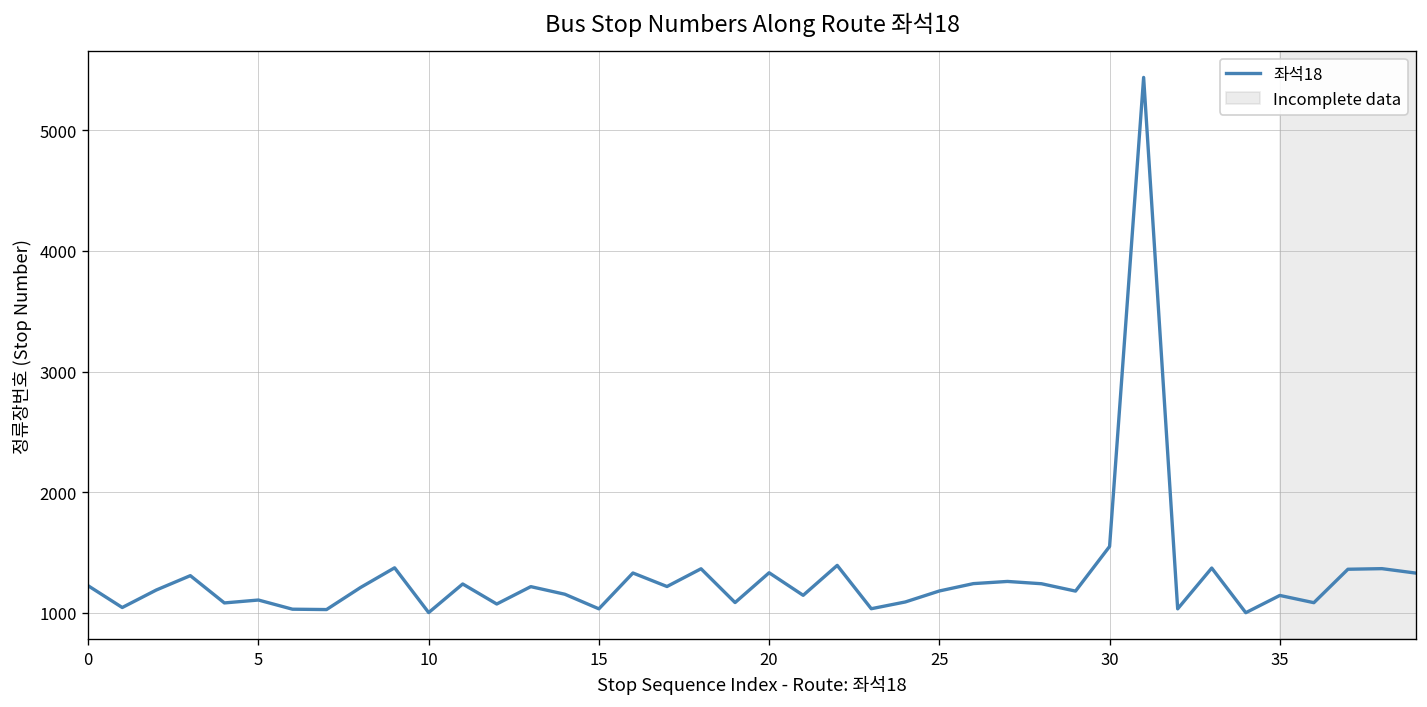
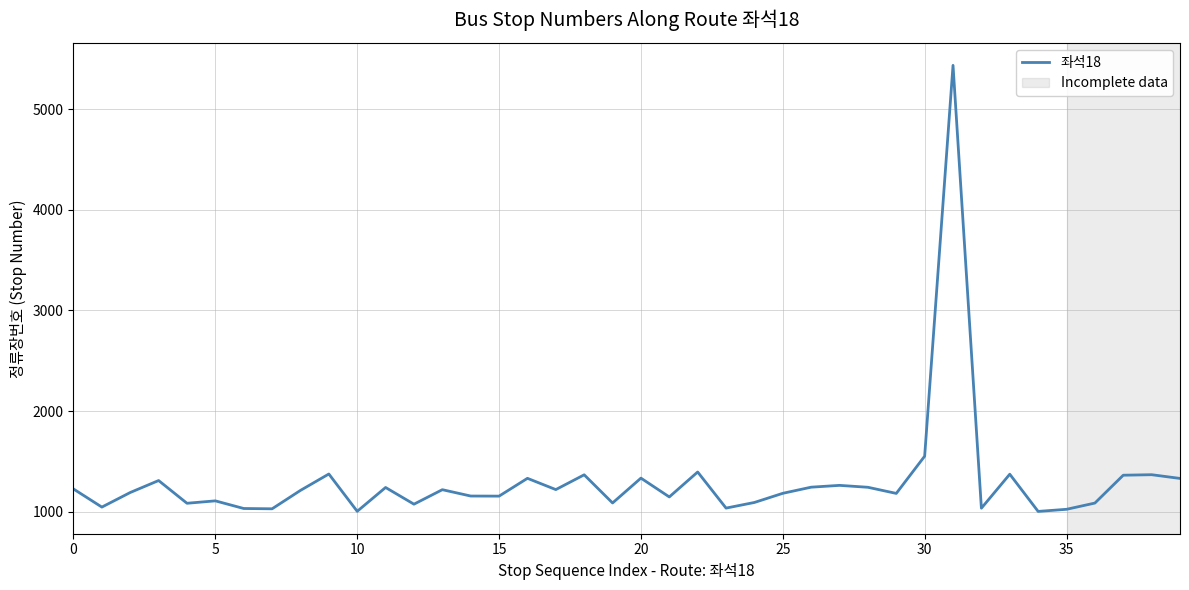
  {
    "0": 1230,
    "5": 1110,
    "10": 1000,
-   "15": 1030,
+   "15": 1150,
    "20": 1330,
    "25": 1180,
    "30": 1550,
-   "35": 1150
+   "35": 1020
  }
